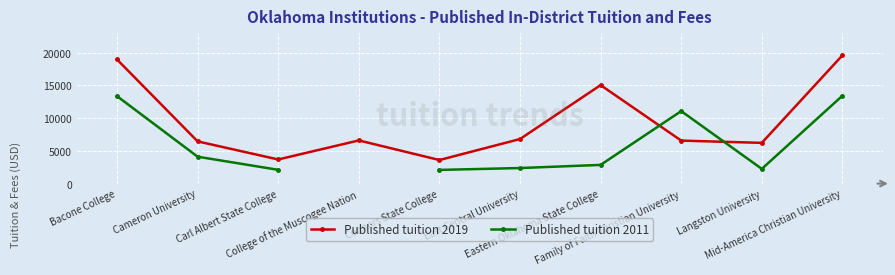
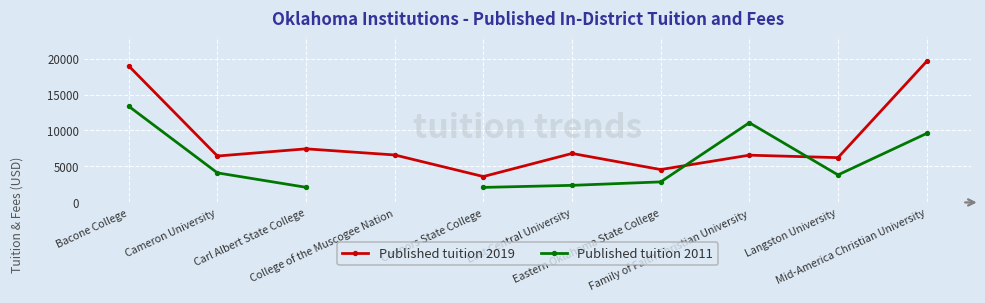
  {
    "Published tuition 2019": {
      "Bacone College": 19000,
      "Cameron University": 6000,
-     "Carl Albert State College": 4000,
+     "Carl Albert State College": 7000,
      "College of the Muscogee Nation": 7000,
      "Connors State College": 4000,
      "East Central University": 7000,
-     "Eastern Oklahoma State College": 15000,
+     "Eastern Oklahoma State College": 5000,
      "Family of Faith Christian University": 7000,
      "Langston University": 6000,
      "Mid-America Christian University": 20000
    },
    "Published tuition 2011": {
      "Bacone College": 13000,
      "Cameron University": 4000,
      "Carl Albert State College": 2000,
      "Connors State College": 2000,
      "East Central University": 2000,
      "Eastern Oklahoma State College": 3000,
      "Family of Faith Christian University": 11000,
-     "Langston University": 2000,
-     "Mid-America Christian University": 13000
+     "Langston University": 4000,
+     "Mid-America Christian University": 10000
    }
  }
